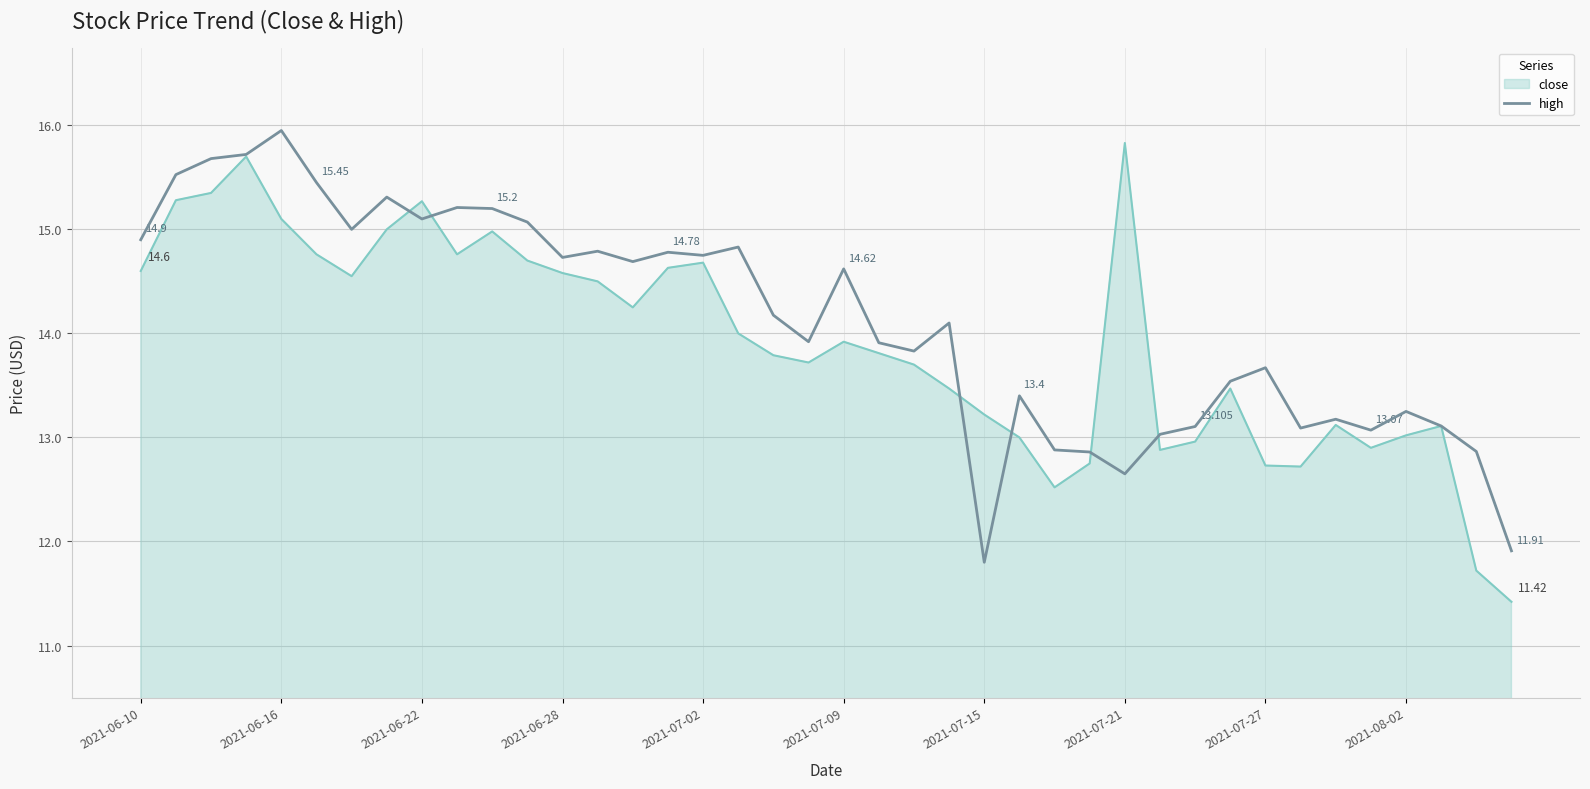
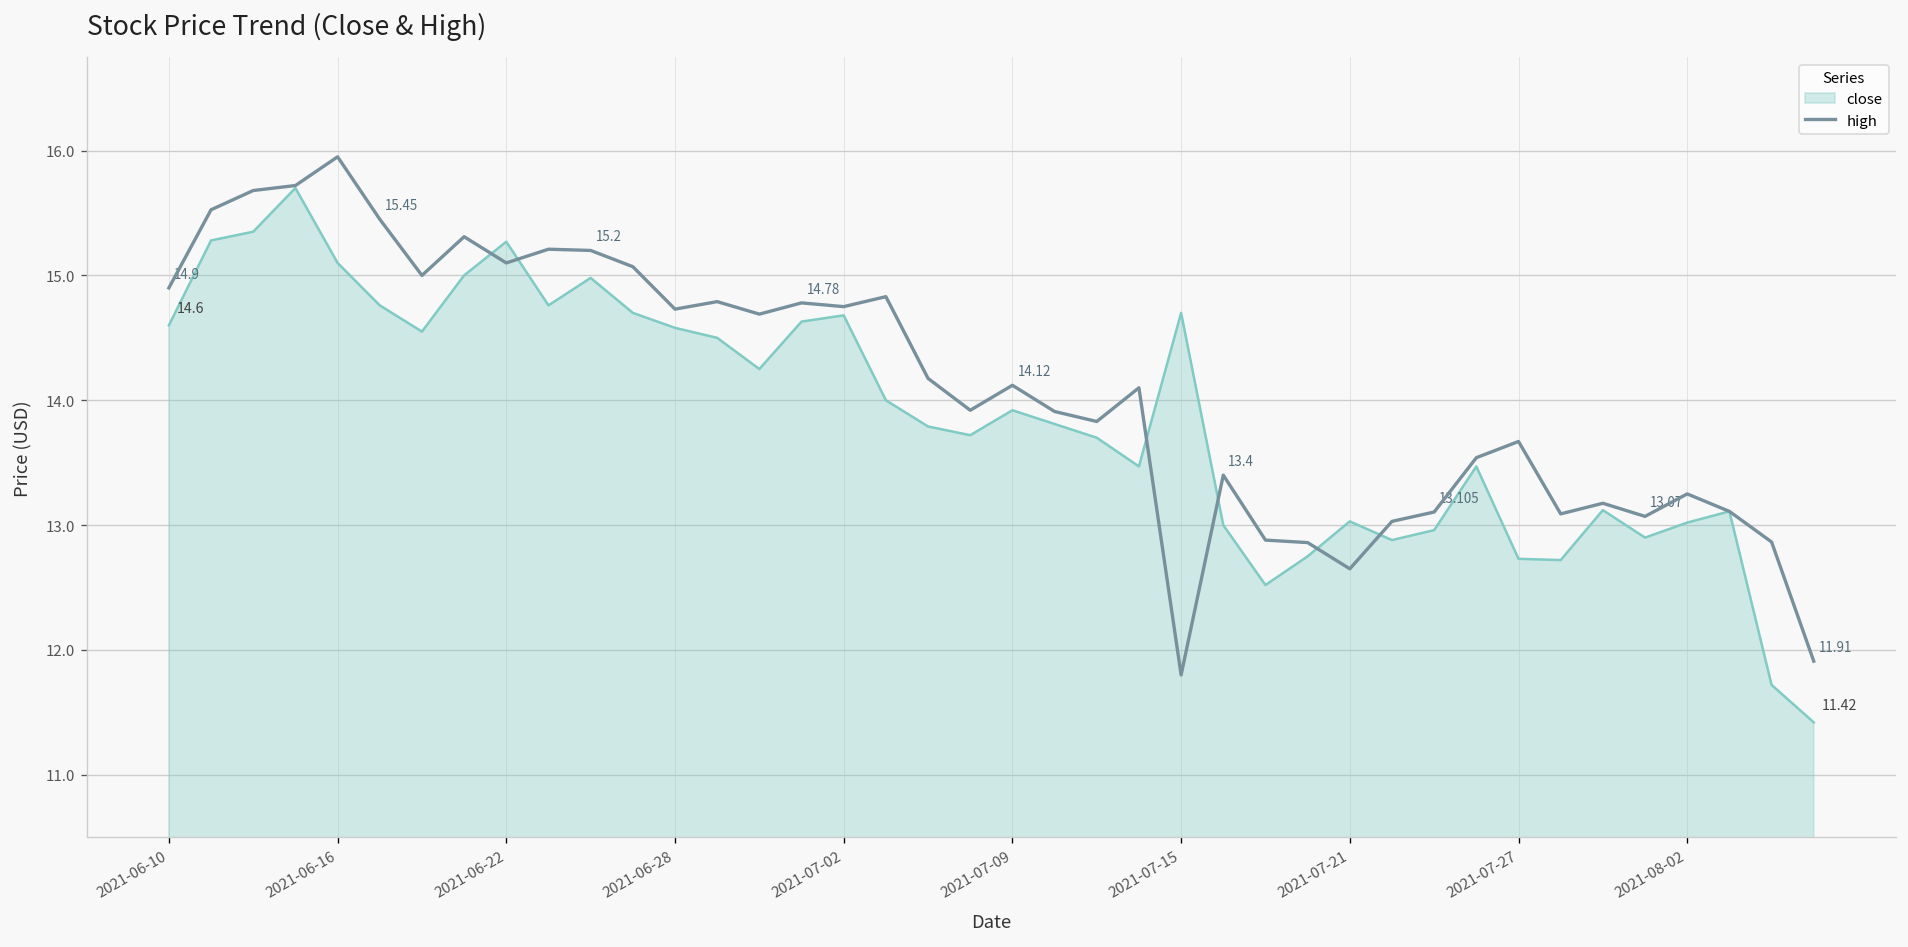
  {
    "close": {
      "2021-06-16": 15.10,
      "2021-06-22": 15.27,
      "2021-06-28": 14.58,
      "2021-07-02": 14.68,
      "2021-07-09": 13.92,
-     "2021-07-15": 13.22,
-     "2021-07-21": 15.83,
+     "2021-07-15": 14.70,
+     "2021-07-21": 13.03,
      "2021-07-27": 12.73,
      "2021-08-02": 13.02
    },
    "high": {
      "2021-06-10": 14.9,
-     "2021-07-09": 14.62
+     "2021-07-09": 14.12
    }
  }
